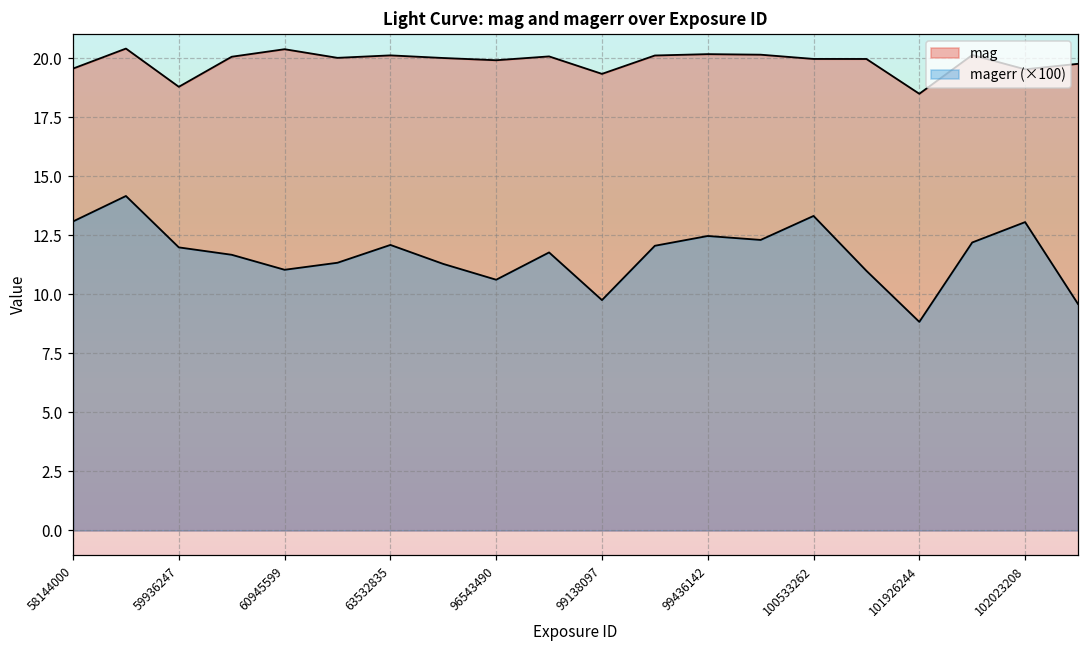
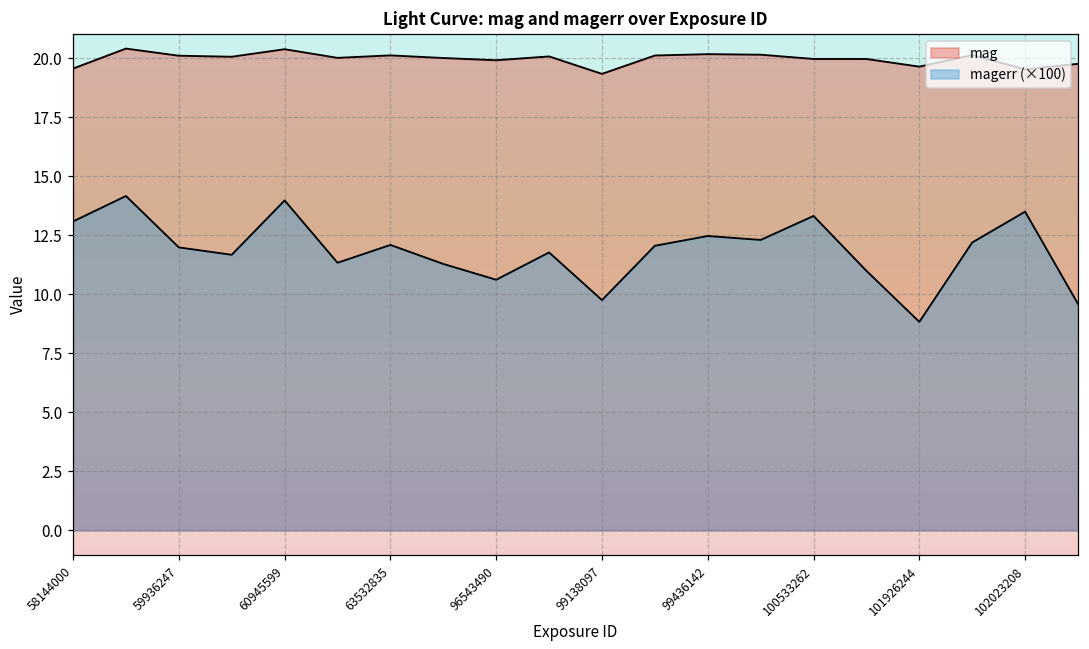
  {
    "mag": {
      "58144000": 19.6,
-     "59936247": 18.8,
+     "59936247": 20.1,
      "60945599": 20.4,
      "63532835": 20.1,
      "96543490": 19.9,
      "99138097": 19.3,
      "99436142": 20.2,
      "100533262": 20.0,
-     "101926244": 18.5
+     "101926244": 19.6
    },
    "magerr (×100)": {
      "58144000": 13.1,
      "59936247": 12.0,
-     "60945599": 11.0,
+     "60945599": 14.0,
      "63532835": 12.1,
      "96543490": 10.6,
      "99138097": 9.8,
      "99436142": 12.5,
      "100533262": 13.3,
      "101926244": 8.8,
-     "102023208": 13.1
+     "102023208": 13.5
    }
  }
